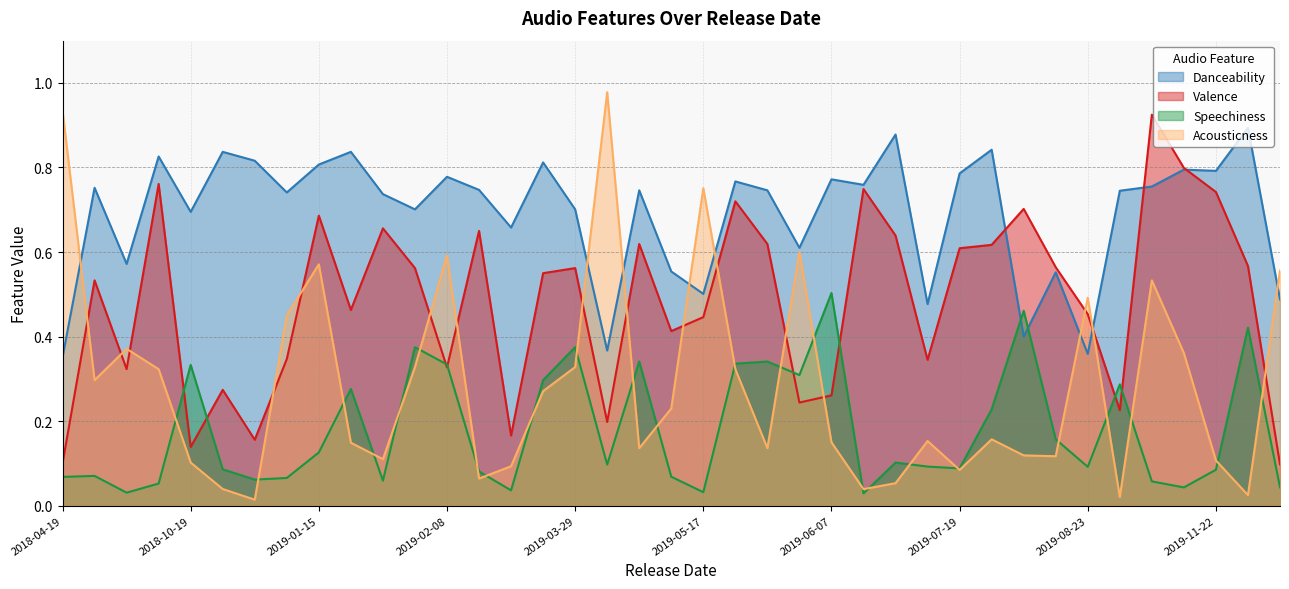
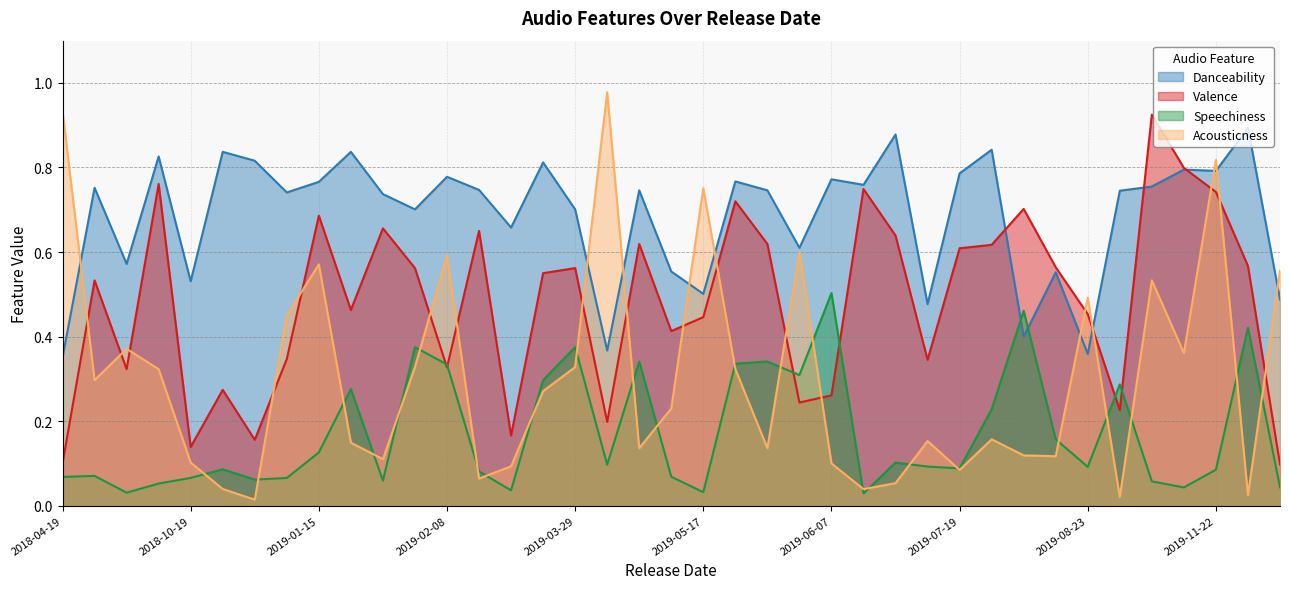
  {
    "Danceability": {
      "2018-04-19": 0.35,
-     "2018-10-19": 0.70,
-     "2019-01-15": 0.81,
+     "2018-10-19": 0.53,
+     "2019-01-15": 0.77,
      "2019-06-07": 0.77,
      "2019-11-22": 0.79
    },
    "Valence": {
      "2018-04-19": 0.10,
      "2018-10-19": 0.14,
      "2019-01-15": 0.69,
      "2019-06-07": 0.26,
      "2019-11-22": 0.74
    },
    "Speechiness": {
      "2018-04-19": 0.07,
-     "2018-10-19": 0.33,
+     "2018-10-19": 0.07,
      "2019-01-15": 0.13,
      "2019-06-07": 0.50,
      "2019-11-22": 0.09
    },
    "Acousticness": {
      "2018-04-19": 0.93,
      "2018-10-19": 0.10,
      "2019-01-15": 0.57,
-     "2019-06-07": 0.15,
-     "2019-11-22": 0.11
+     "2019-06-07": 0.10,
+     "2019-11-22": 0.82
    }
  }
